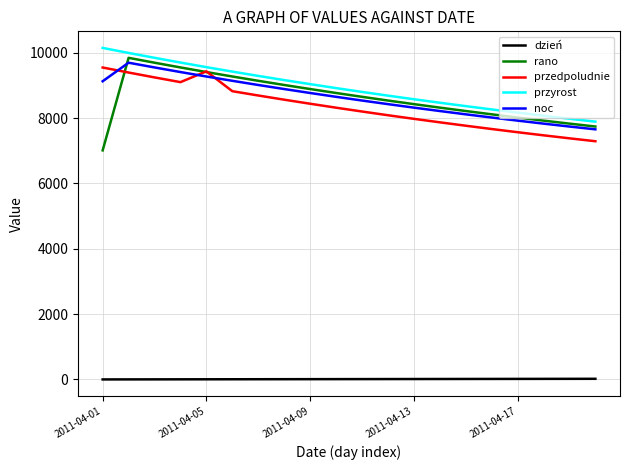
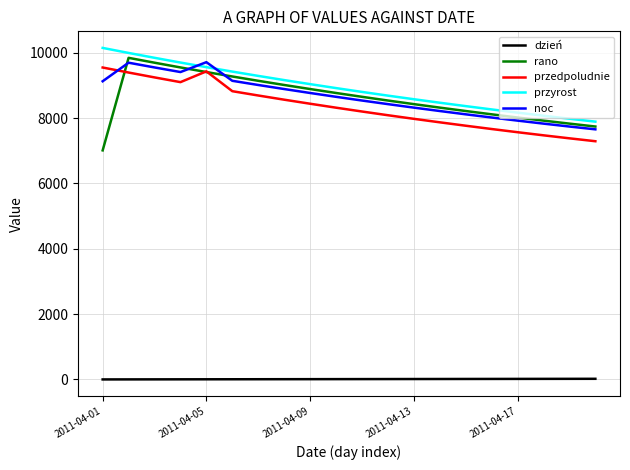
  {
    "dzień": {
      "2011-04-01": 0,
      "2011-04-05": 0,
      "2011-04-09": 0,
      "2011-04-13": 0,
      "2011-04-17": 0
    },
    "rano": {
      "2011-04-01": 7000,
      "2011-04-09": 8900,
      "2011-04-13": 8400
    },
    "przedpoludnie": {
      "2011-04-01": 9600,
      "2011-04-09": 8400,
      "2011-04-13": 8000,
      "2011-04-17": 7600
    },
    "przyrost": {
      "2011-04-01": 10200,
      "2011-04-05": 9600,
      "2011-04-09": 9000,
      "2011-04-13": 8600
    },
    "noc": {
      "2011-04-01": 9100,
-     "2011-04-05": 9300,
+     "2011-04-05": 9700,
      "2011-04-09": 8800,
      "2011-04-13": 8300,
      "2011-04-17": 7900
    }
  }
